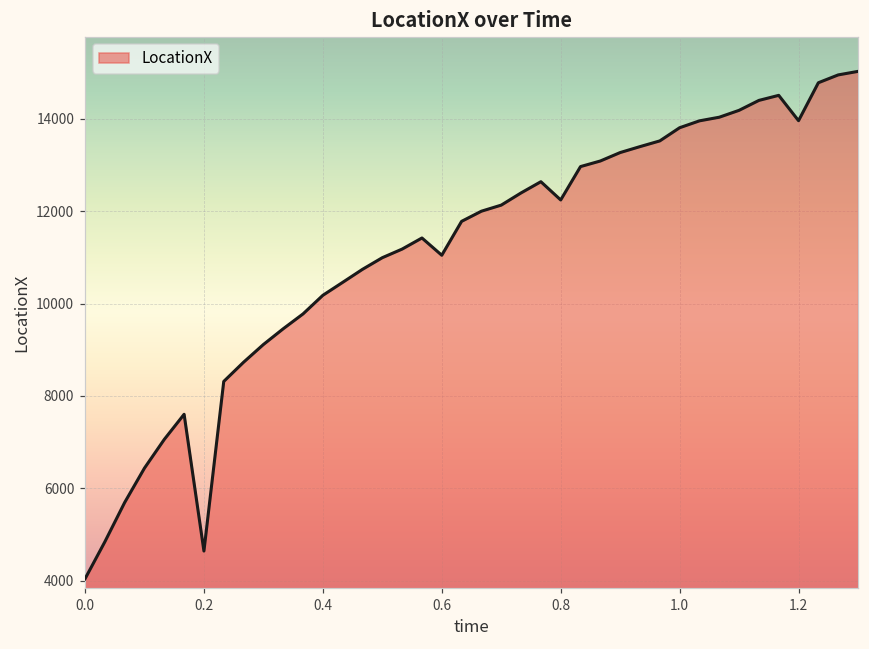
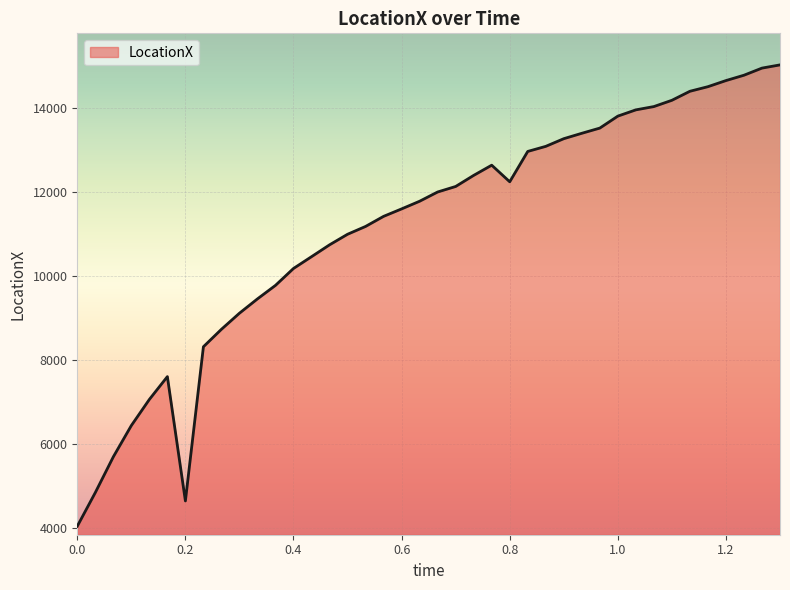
  {
    "0.0": 4000,
    "0.2": 4600,
    "0.4": 10200,
-   "0.6": 11000,
+   "0.6": 11600,
    "0.8": 12200,
    "1.0": 13800,
-   "1.2": 14000
+   "1.2": 14600
  }
